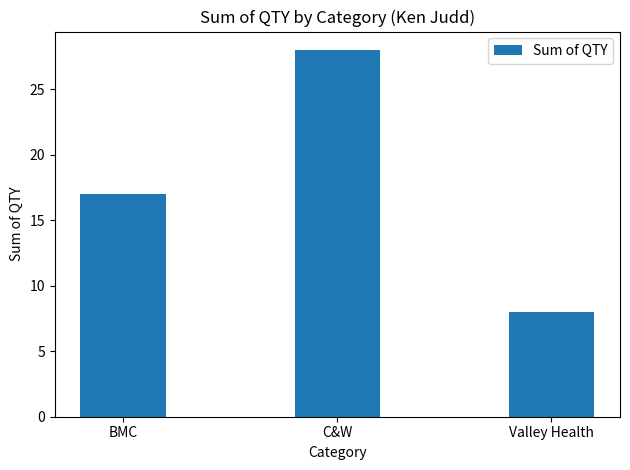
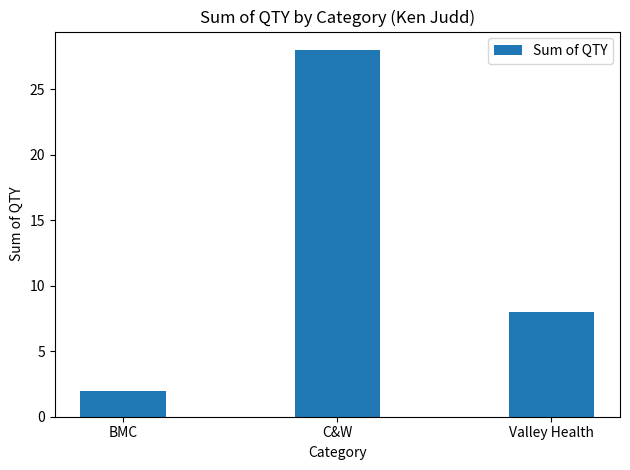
  {
-   "BMC": 17,
+   "BMC": 2,
    "C&W": 28,
    "Valley Health": 8
  }
